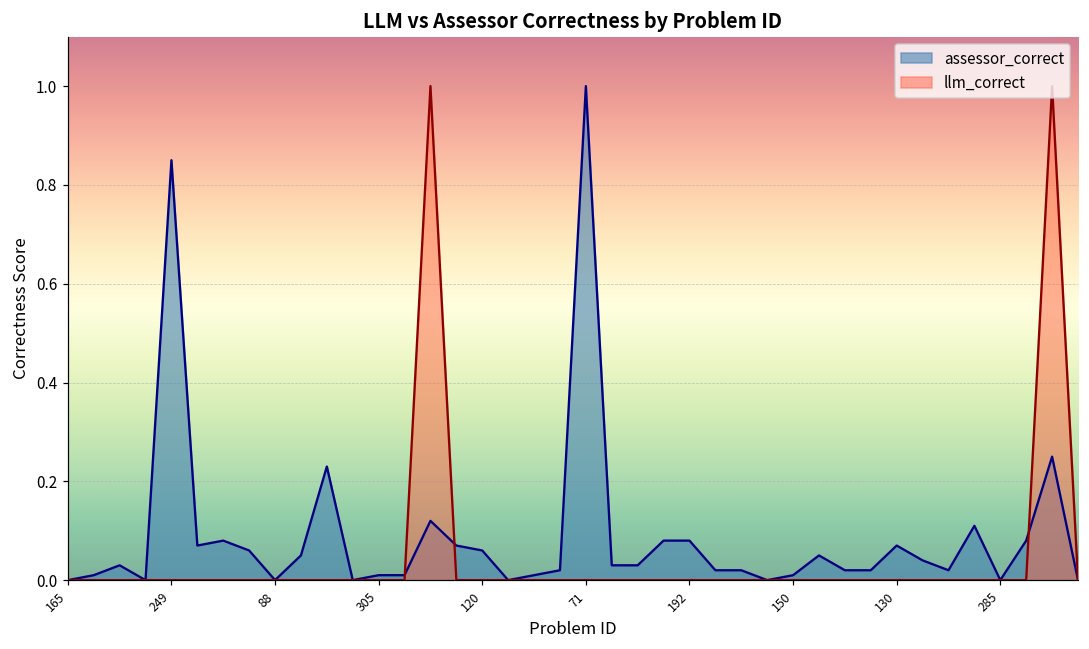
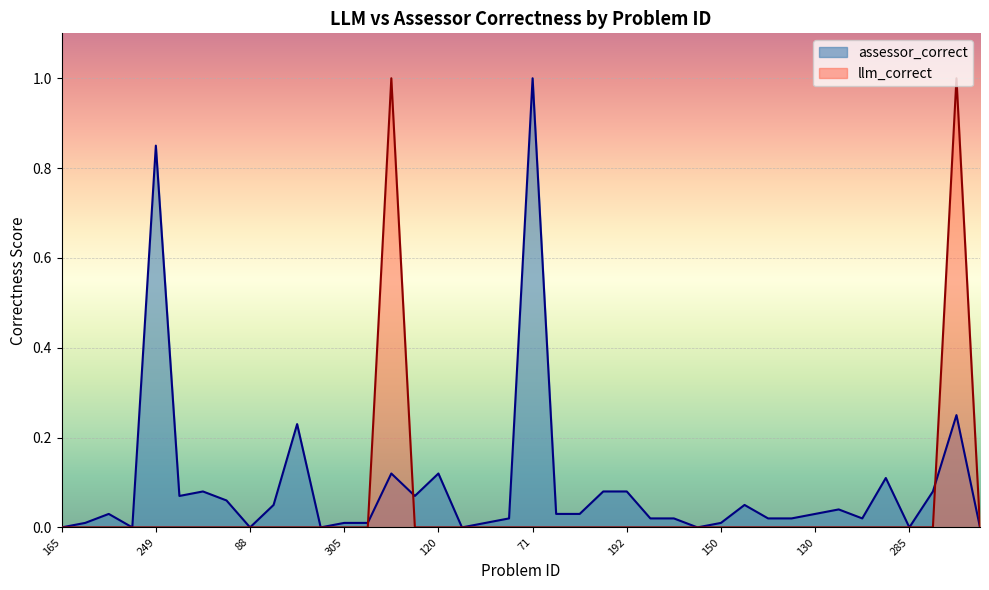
  {
    "assessor_correct": {
      "249": 0.85,
      "305": 0.01,
-     "120": 0.06,
+     "120": 0.12,
      "71": 1.00,
      "192": 0.08,
      "150": 0.01,
-     "130": 0.07
+     "130": 0.03
    },
    "llm_correct": {
      "249": 0.00,
      "305": 0.00,
      "120": 0.00,
      "71": 0.00,
      "192": 0.00,
      "150": 0.00,
      "130": 0.00
    }
  }
